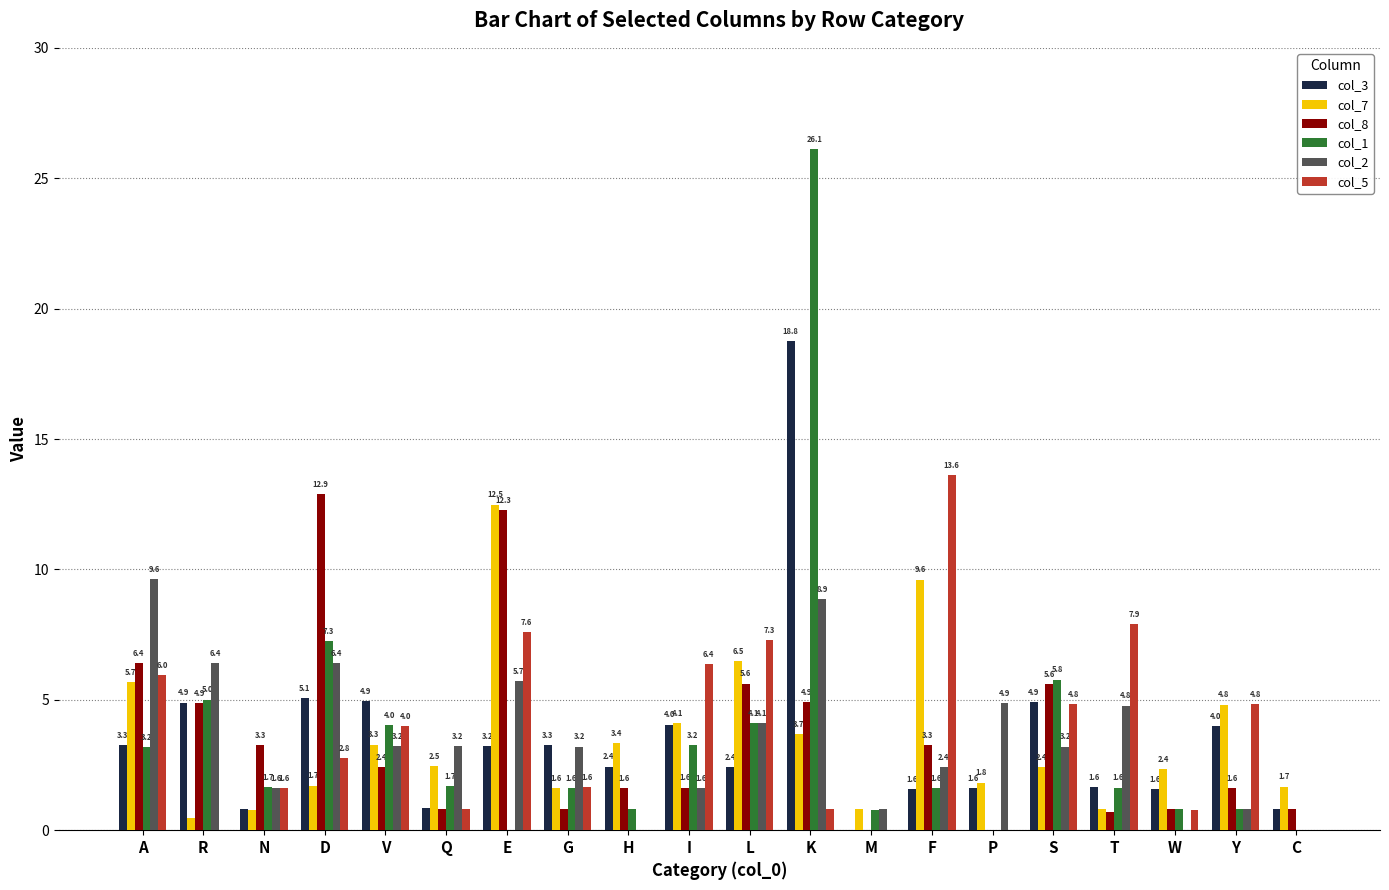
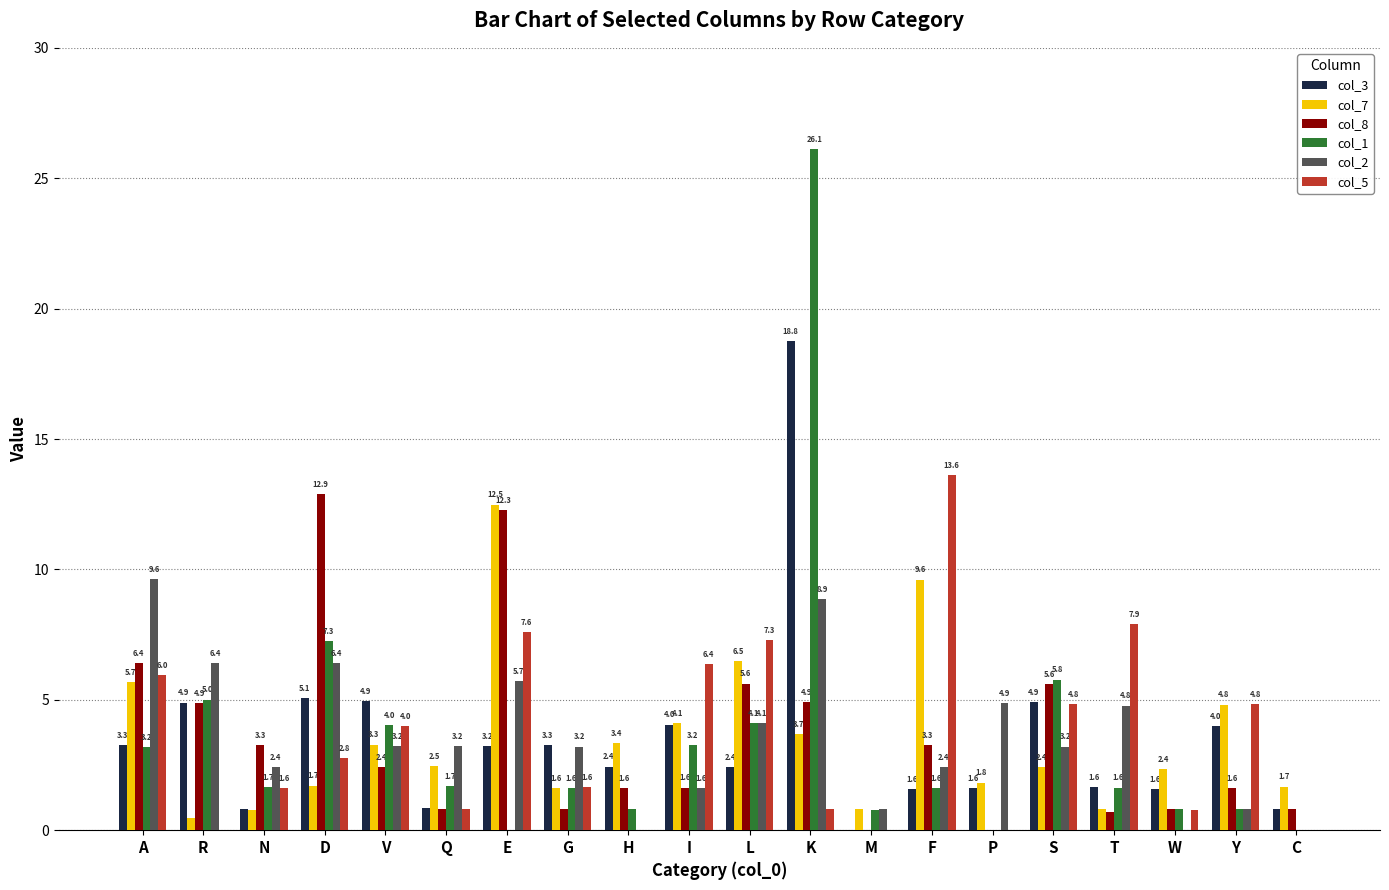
  {
    "col_3": {
      "A": 3.3,
      "R": 4.9,
      "D": 5.1,
      "V": 4.9,
      "E": 3.2,
      "G": 3.3,
      "H": 2.4,
      "L": 2.4,
      "K": 18.8,
      "F": 1.6,
      "P": 1.6,
      "S": 4.9,
      "T": 1.6,
      "W": 1.6,
      "Y": 4.0
    },
    "col_7": {
      "A": 5.7,
      "D": 1.7,
      "V": 3.3,
      "Q": 2.5,
      "G": 1.6,
      "H": 3.4,
      "L": 6.5,
      "K": 3.7,
      "F": 9.6,
      "P": 1.8,
      "S": 2.4,
      "W": 2.4,
      "Y": 4.8,
      "C": 1.7
    },
    "col_8": {
      "A": 6.4,
      "N": 3.3,
      "D": 12.9,
      "V": 2.4,
      "H": 1.6,
      "I": 1.6,
      "L": 5.6,
      "K": 4.9,
      "F": 3.3,
      "Y": 1.6
    },
    "col_1": {
      "A": 3.2,
      "D": 7.3,
      "V": 4.0,
      "Q": 1.7,
      "G": 1.6,
      "I": 3.2,
      "K": 26.1,
      "F": 1.6,
      "T": 1.6
    },
    "col_2": {
      "A": 9.6,
      "R": 6.4,
-     "N": 1.6,
+     "N": 2.4,
      "D": 6.4,
      "V": 3.2,
      "Q": 3.2,
      "E": 5.7,
      "G": 3.2,
      "I": 1.6,
      "K": 8.9,
      "F": 2.4,
      "P": 4.9,
      "S": 3.2,
      "T": 4.8
    },
    "col_5": {
      "A": 6.0,
      "D": 2.8,
      "V": 4.0,
      "E": 7.6,
      "G": 1.6,
      "I": 6.4,
      "L": 7.3,
      "F": 13.6,
      "S": 4.8,
      "T": 7.9,
      "Y": 4.8
    }
  }
